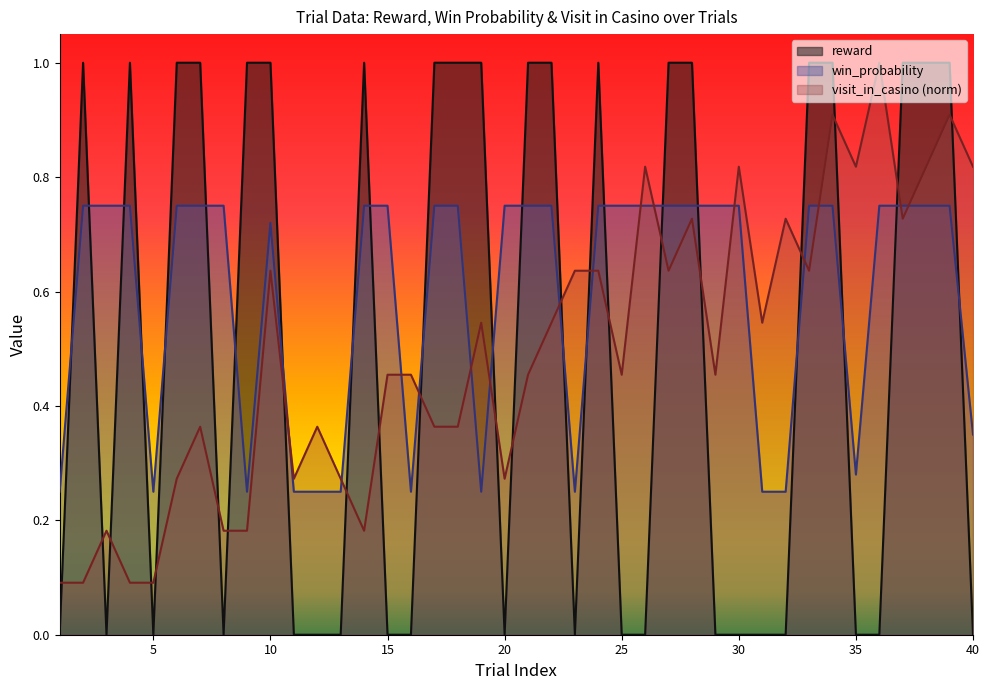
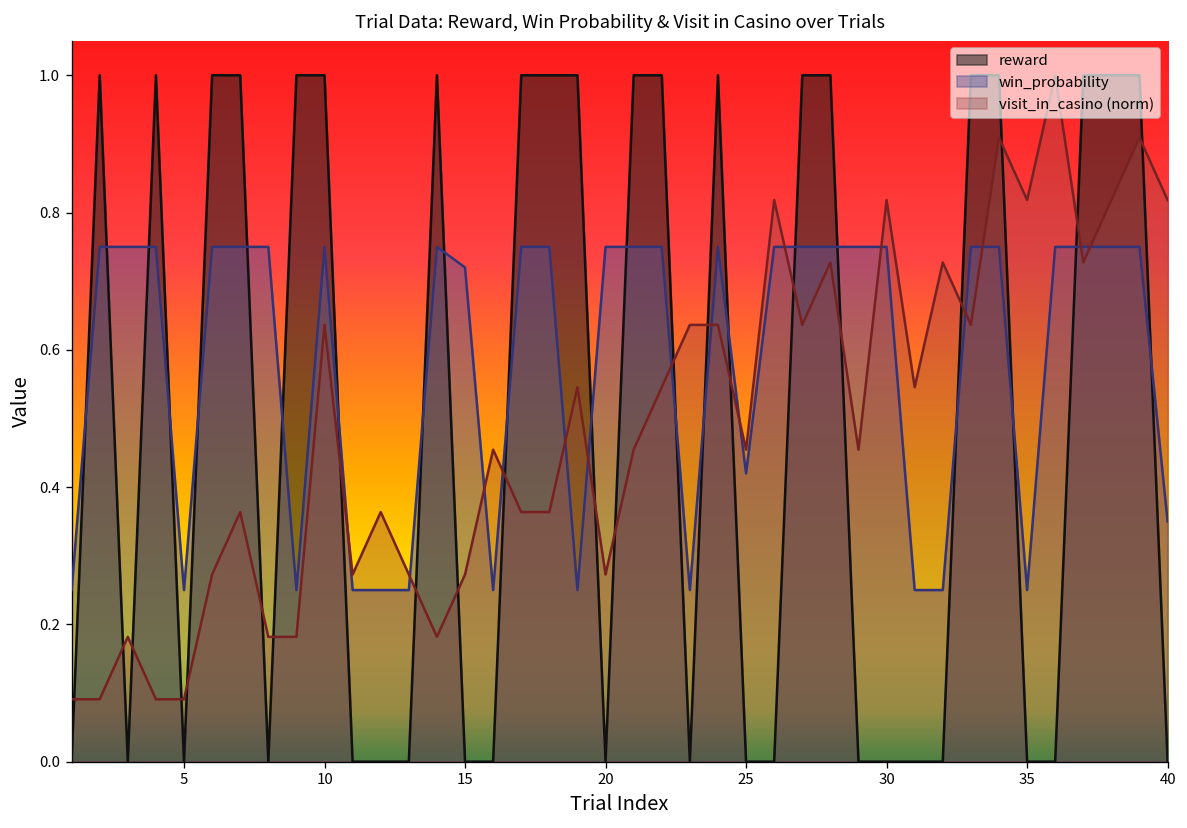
  {
    "reward": {
      "5": 0.00,
      "10": 1.00,
      "15": 0.00,
      "20": 0.00,
      "25": 0.00,
      "30": 0.00,
      "35": 0.00,
      "40": 0.00
    },
    "win_probability": {
      "5": 0.25,
-     "10": 0.72,
-     "15": 0.75,
+     "10": 0.75,
+     "15": 0.72,
      "20": 0.75,
-     "25": 0.75,
+     "25": 0.42,
      "30": 0.75,
-     "35": 0.28,
+     "35": 0.25,
      "40": 0.35
    },
    "visit_in_casino (norm)": {
      "5": 0.09,
      "10": 0.64,
-     "15": 0.45,
+     "15": 0.27,
      "20": 0.27,
      "25": 0.45,
      "30": 0.82,
      "35": 0.82,
      "40": 0.82
    }
  }
